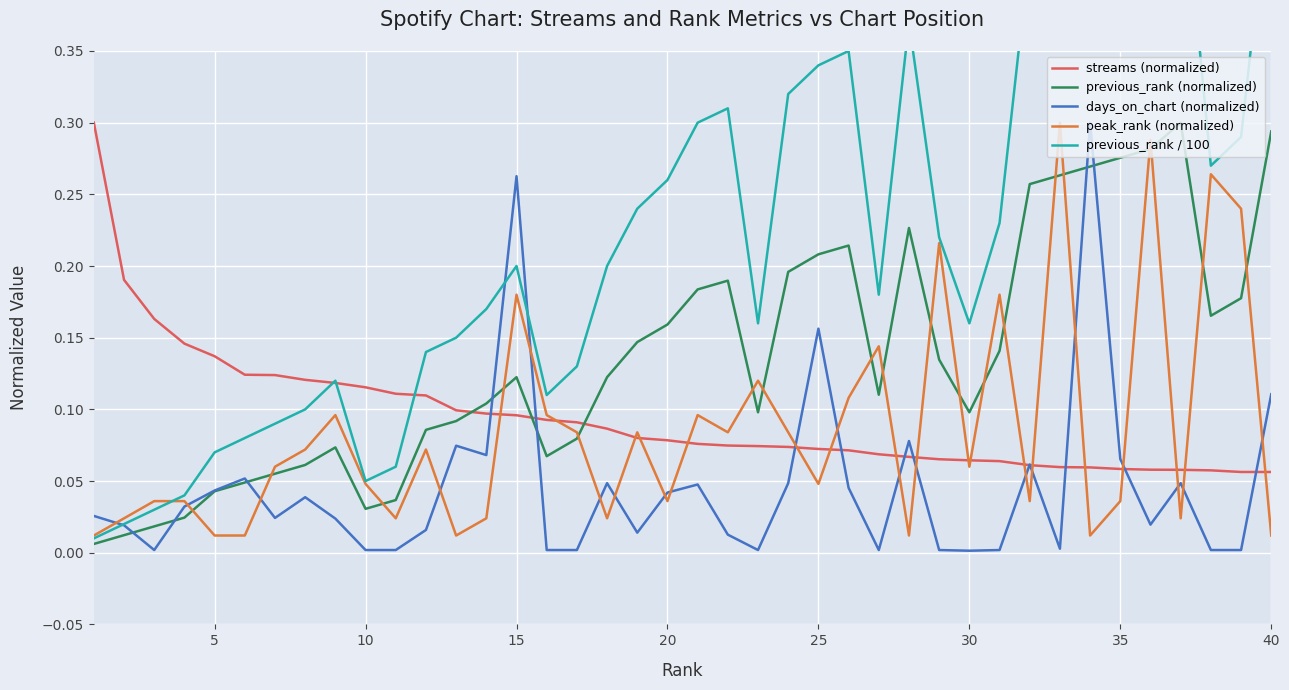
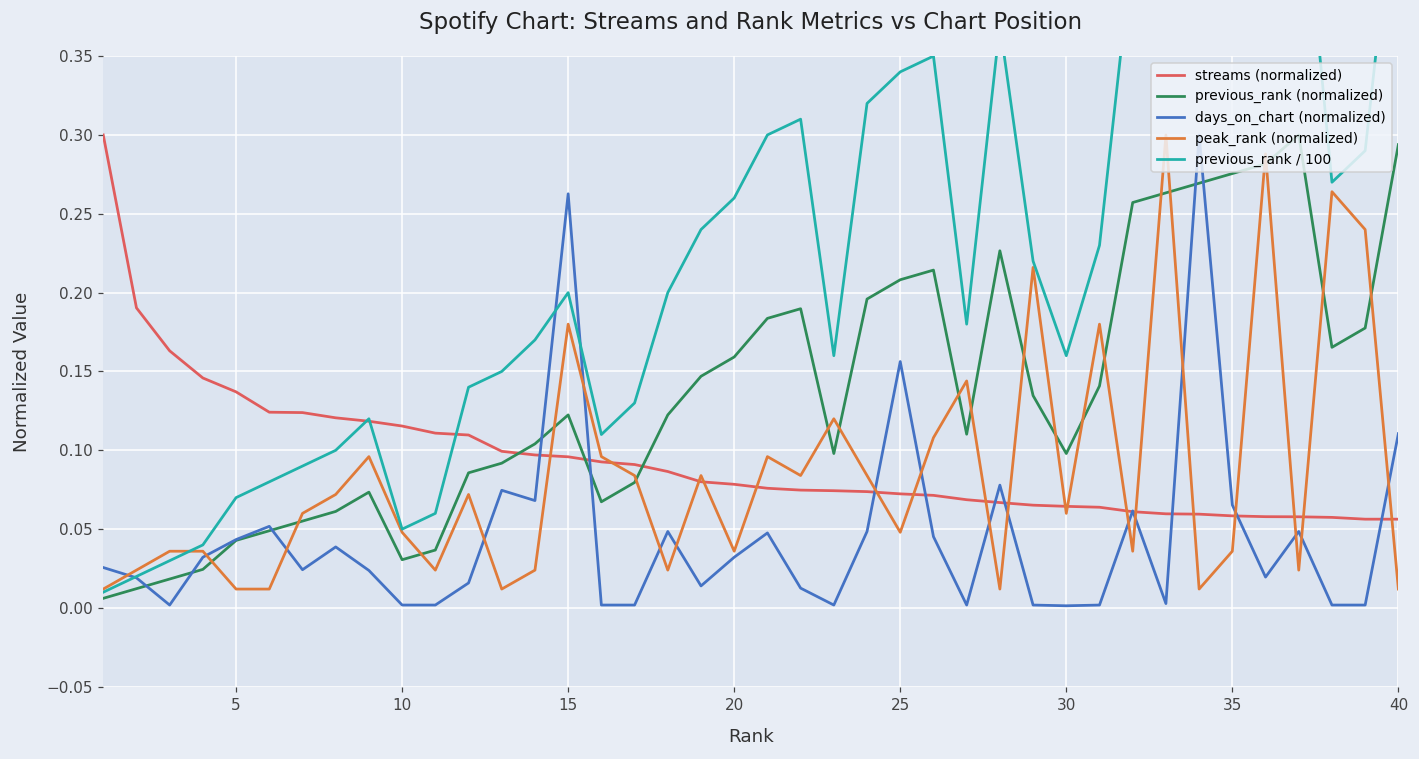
  {
    "previous_rank (normalized)": {
      "10": 0.031,
      "15": 0.122,
      "20": 0.159,
      "25": 0.208,
      "30": 0.098,
      "35": 0.276,
      "40": 0.294
    },
    "days_on_chart (normalized)": {
      "10": 0.002,
      "15": 0.263,
-     "20": 0.042,
+     "20": 0.032,
      "25": 0.156,
      "30": 0.001,
      "35": 0.065,
      "40": 0.111
    },
    "previous_rank / 100": {
      "5": 0.070,
      "10": 0.050,
      "15": 0.200,
      "20": 0.260,
      "25": 0.340,
      "30": 0.160
    }
  }
